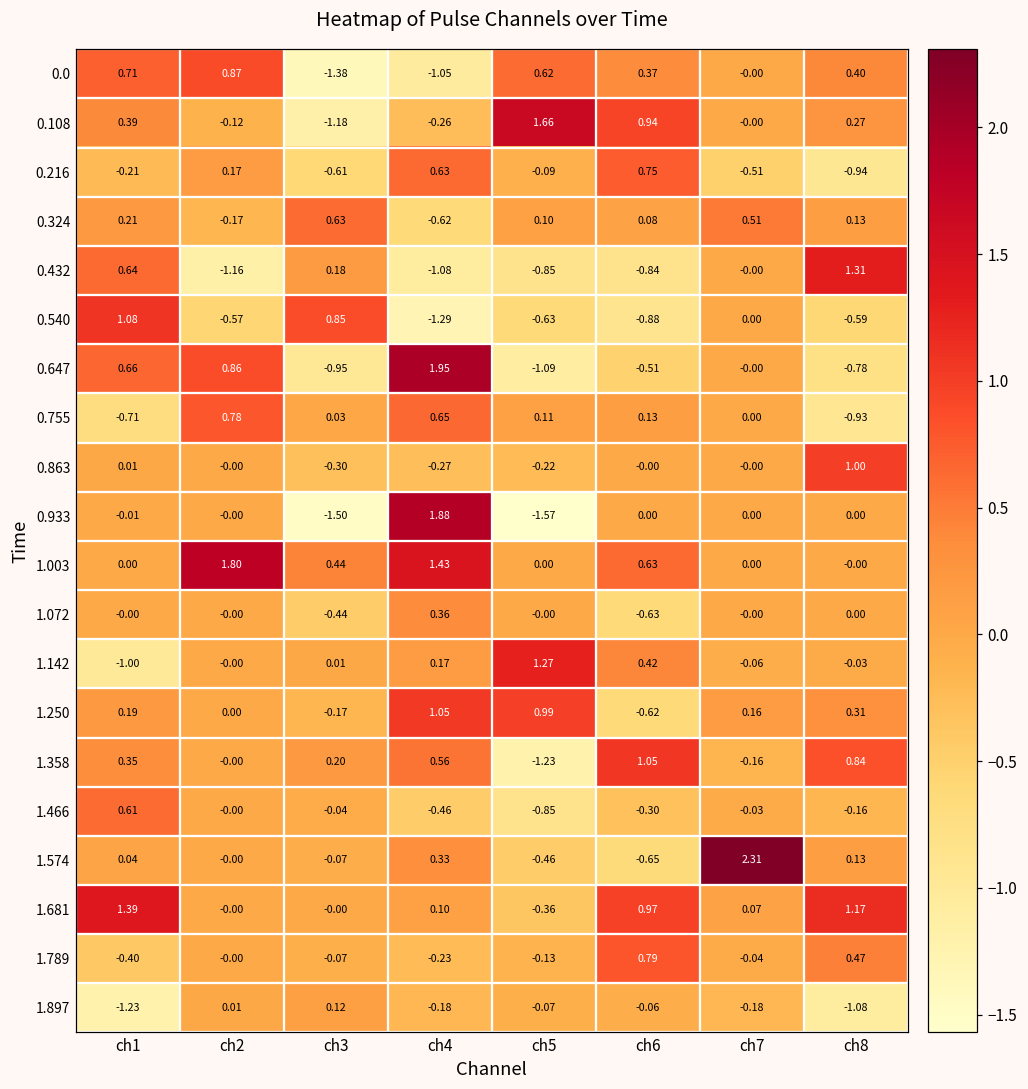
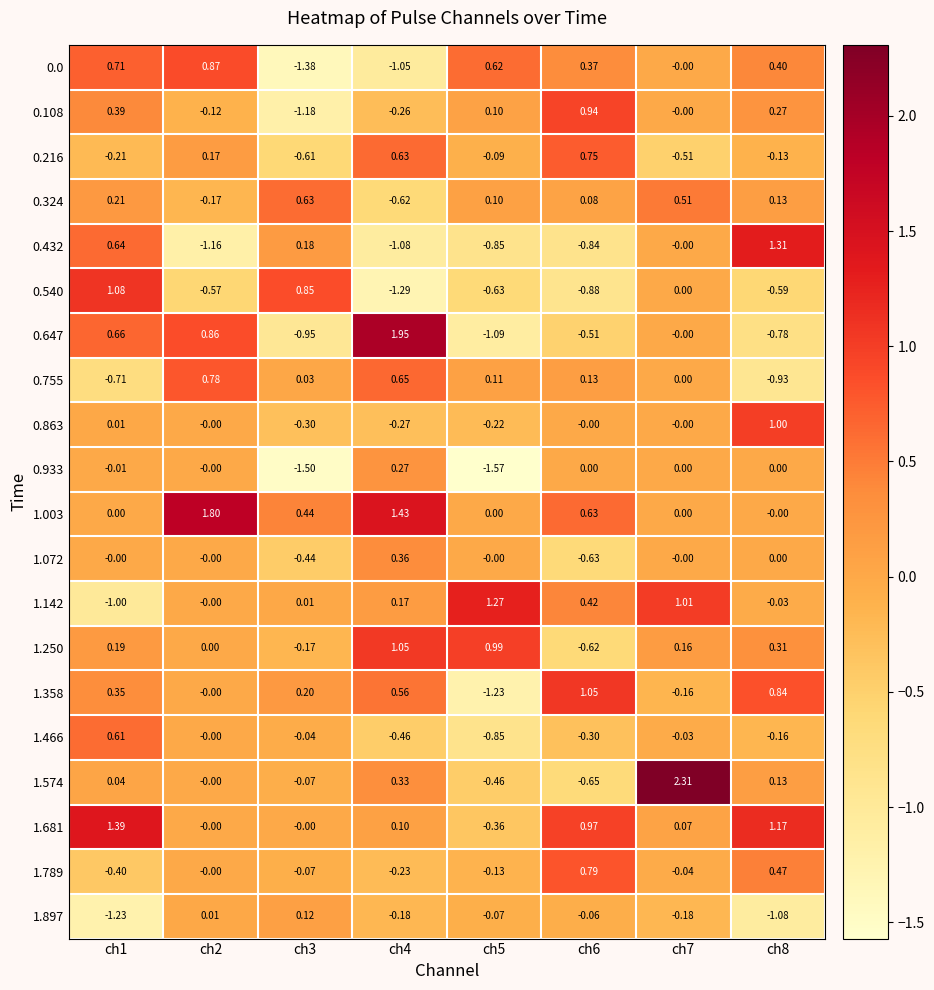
  {
    "0.0": {
      "ch1": 0.71,
      "ch2": 0.87,
      "ch3": -1.38,
      "ch4": -1.05,
      "ch5": 0.62,
      "ch6": 0.37,
      "ch7": -0.00,
      "ch8": 0.40
    },
    "0.108": {
      "ch1": 0.39,
      "ch2": -0.12,
      "ch3": -1.18,
      "ch4": -0.26,
-     "ch5": 1.66,
+     "ch5": 0.10,
      "ch6": 0.94,
      "ch7": -0.00,
      "ch8": 0.27
    },
    "0.216": {
      "ch1": -0.21,
      "ch2": 0.17,
      "ch3": -0.61,
      "ch4": 0.63,
      "ch5": -0.09,
      "ch6": 0.75,
      "ch7": -0.51,
-     "ch8": -0.94
+     "ch8": -0.13
    },
    "0.324": {
      "ch1": 0.21,
      "ch2": -0.17,
      "ch3": 0.63,
      "ch4": -0.62,
      "ch5": 0.10,
      "ch6": 0.08,
      "ch7": 0.51,
      "ch8": 0.13
    },
    "0.432": {
      "ch1": 0.64,
      "ch2": -1.16,
      "ch3": 0.18,
      "ch4": -1.08,
      "ch5": -0.85,
      "ch6": -0.84,
      "ch7": -0.00,
      "ch8": 1.31
    },
    "0.540": {
      "ch1": 1.08,
      "ch2": -0.57,
      "ch3": 0.85,
      "ch4": -1.29,
      "ch5": -0.63,
      "ch6": -0.88,
      "ch7": 0.00,
      "ch8": -0.59
    },
    "0.647": {
      "ch1": 0.66,
      "ch2": 0.86,
      "ch3": -0.95,
      "ch4": 1.95,
      "ch5": -1.09,
      "ch6": -0.51,
      "ch7": -0.00,
      "ch8": -0.78
    },
    "0.755": {
      "ch1": -0.71,
      "ch2": 0.78,
      "ch3": 0.03,
      "ch4": 0.65,
      "ch5": 0.11,
      "ch6": 0.13,
      "ch7": 0.00,
      "ch8": -0.93
    },
    "0.863": {
      "ch1": 0.01,
      "ch2": -0.00,
      "ch3": -0.30,
      "ch4": -0.27,
      "ch5": -0.22,
      "ch6": -0.00,
      "ch7": -0.00,
      "ch8": 1.00
    },
    "0.933": {
      "ch1": -0.01,
      "ch2": -0.00,
      "ch3": -1.50,
-     "ch4": 1.88,
+     "ch4": 0.27,
      "ch5": -1.57,
      "ch6": 0.00,
      "ch7": 0.00,
      "ch8": 0.00
    },
    "1.003": {
      "ch1": 0.00,
      "ch2": 1.80,
      "ch3": 0.44,
      "ch4": 1.43,
      "ch5": 0.00,
      "ch6": 0.63,
      "ch7": 0.00,
      "ch8": -0.00
    },
    "1.072": {
      "ch1": -0.00,
      "ch2": -0.00,
      "ch3": -0.44,
      "ch4": 0.36,
      "ch5": -0.00,
      "ch6": -0.63,
      "ch7": -0.00,
      "ch8": 0.00
    },
    "1.142": {
      "ch1": -1.00,
      "ch2": -0.00,
      "ch3": 0.01,
      "ch4": 0.17,
      "ch5": 1.27,
      "ch6": 0.42,
-     "ch7": -0.06,
+     "ch7": 1.01,
      "ch8": -0.03
    },
    "1.250": {
      "ch1": 0.19,
      "ch2": 0.00,
      "ch3": -0.17,
      "ch4": 1.05,
      "ch5": 0.99,
      "ch6": -0.62,
      "ch7": 0.16,
      "ch8": 0.31
    },
    "1.358": {
      "ch1": 0.35,
      "ch2": -0.00,
      "ch3": 0.20,
      "ch4": 0.56,
      "ch5": -1.23,
      "ch6": 1.05,
      "ch7": -0.16,
      "ch8": 0.84
    },
    "1.466": {
      "ch1": 0.61,
      "ch2": -0.00,
      "ch3": -0.04,
      "ch4": -0.46,
      "ch5": -0.85,
      "ch6": -0.30,
      "ch7": -0.03,
      "ch8": -0.16
    },
    "1.574": {
      "ch1": 0.04,
      "ch2": -0.00,
      "ch3": -0.07,
      "ch4": 0.33,
      "ch5": -0.46,
      "ch6": -0.65,
      "ch7": 2.31,
      "ch8": 0.13
    },
    "1.681": {
      "ch1": 1.39,
      "ch2": -0.00,
      "ch3": -0.00,
      "ch4": 0.10,
      "ch5": -0.36,
      "ch6": 0.97,
      "ch7": 0.07,
      "ch8": 1.17
    },
    "1.789": {
      "ch1": -0.40,
      "ch2": -0.00,
      "ch3": -0.07,
      "ch4": -0.23,
      "ch5": -0.13,
      "ch6": 0.79,
      "ch7": -0.04,
      "ch8": 0.47
    },
    "1.897": {
      "ch1": -1.23,
      "ch2": 0.01,
      "ch3": 0.12,
      "ch4": -0.18,
      "ch5": -0.07,
      "ch6": -0.06,
      "ch7": -0.18,
      "ch8": -1.08
    }
  }
